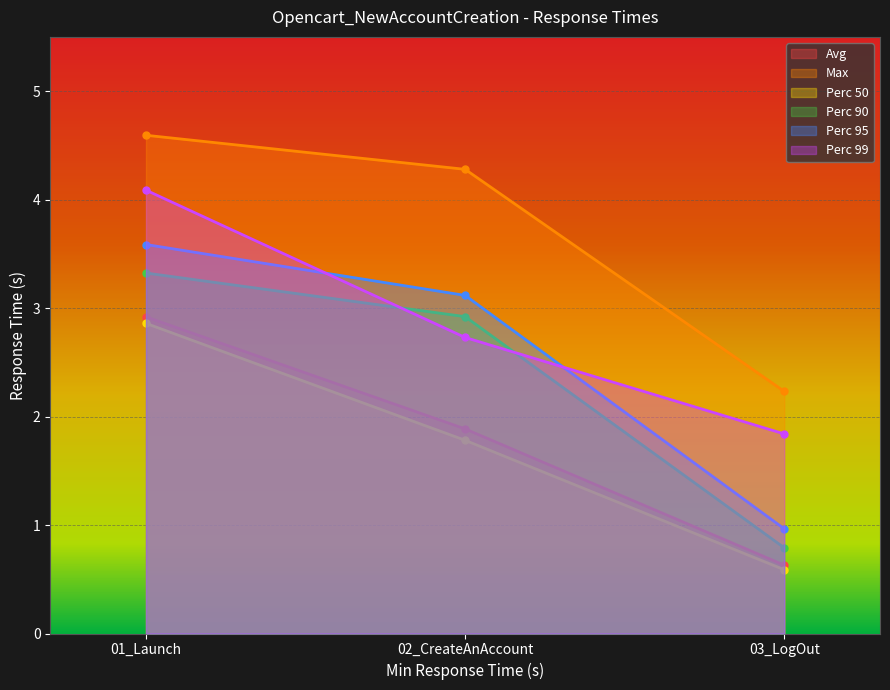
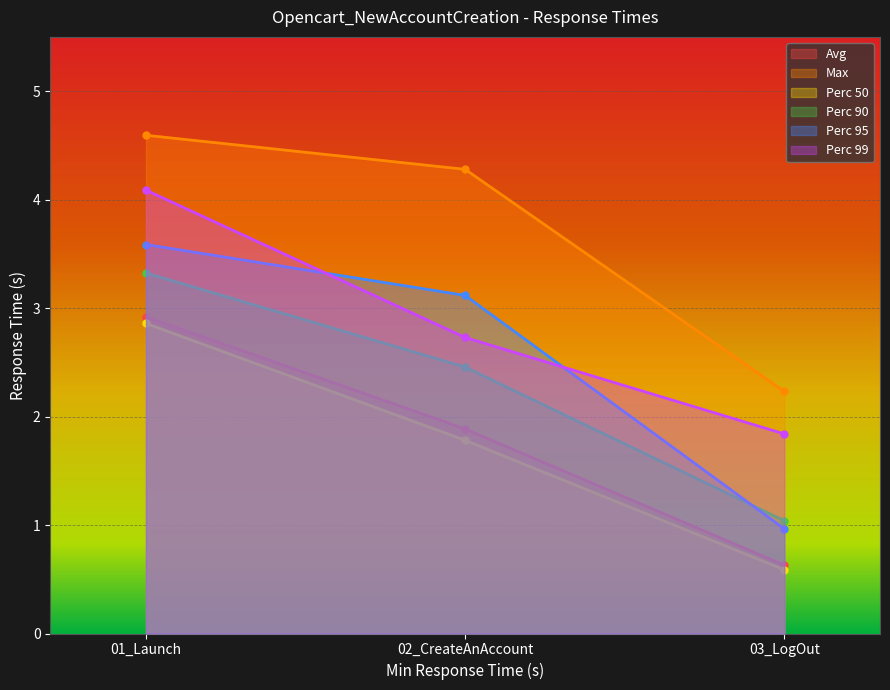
  {
    "Perc 90": {
      "01_Launch": 3.32,
-     "02_CreateAnAccount": 2.92,
-     "03_LogOut": 0.79
+     "02_CreateAnAccount": 2.46,
+     "03_LogOut": 1.04
    },
    "Perc 95": {
      "01_Launch": 3.59,
      "02_CreateAnAccount": 3.12,
      "03_LogOut": 0.97
    },
    "Perc 99": {
      "01_Launch": 4.09,
      "02_CreateAnAccount": 2.73,
      "03_LogOut": 1.84
    }
  }
